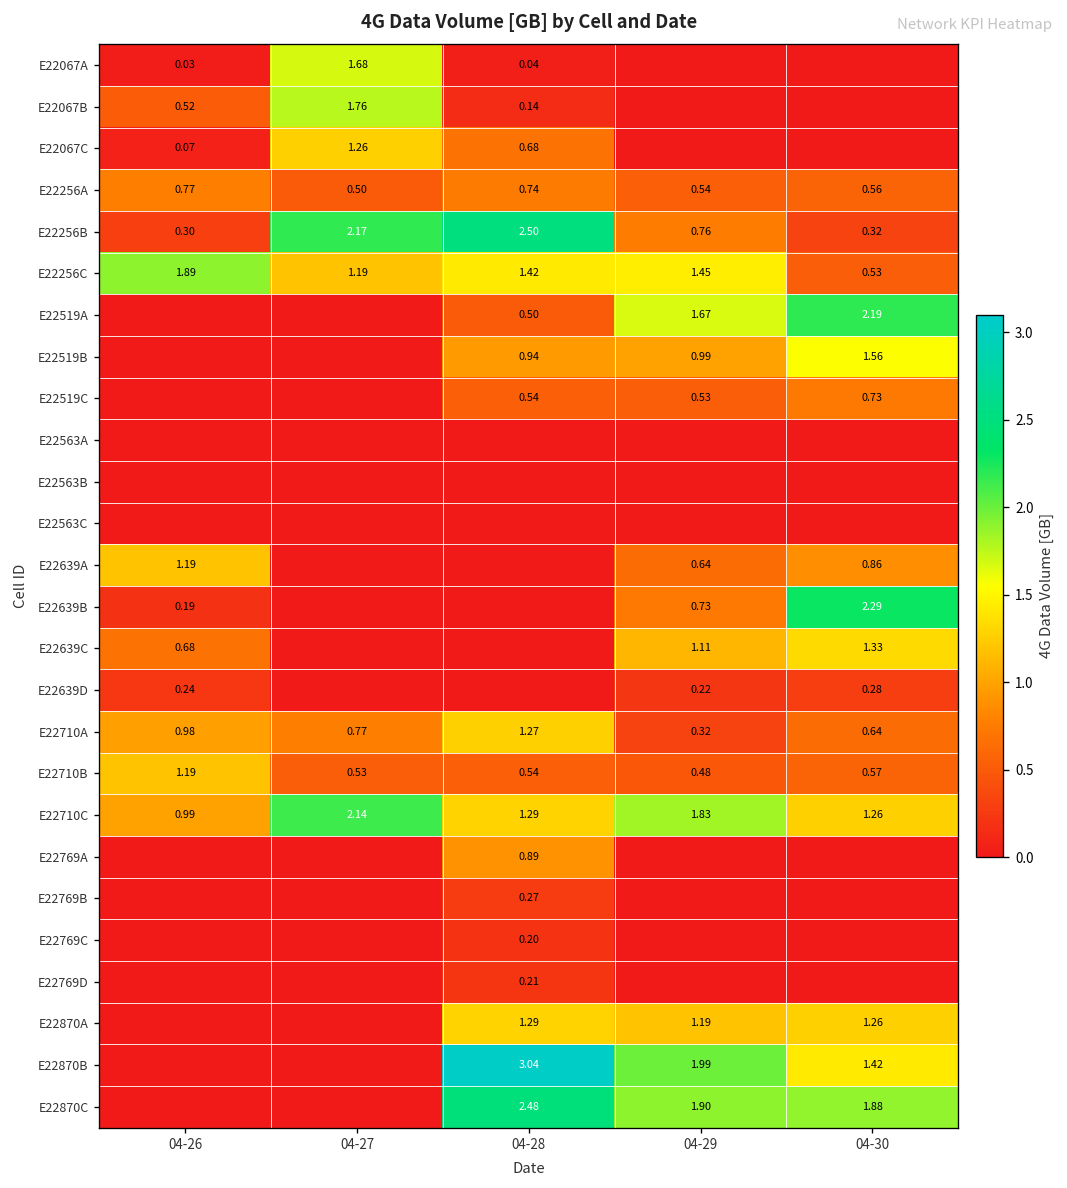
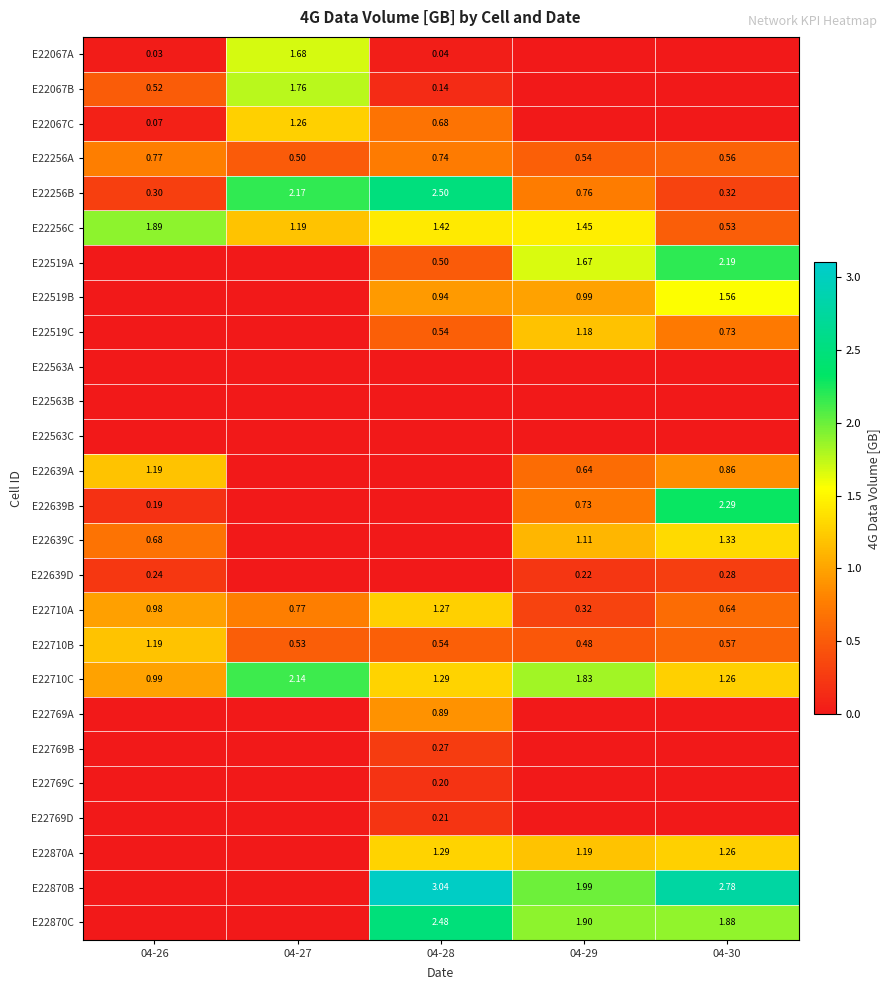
  {
    "E22067A": {
      "04-26": 0.03,
      "04-27": 1.68,
      "04-28": 0.04
    },
    "E22067B": {
      "04-26": 0.52,
      "04-27": 1.76,
      "04-28": 0.14
    },
    "E22067C": {
      "04-26": 0.07,
      "04-27": 1.26,
      "04-28": 0.68
    },
    "E22256A": {
      "04-26": 0.77,
      "04-27": 0.50,
      "04-28": 0.74,
      "04-29": 0.54,
      "04-30": 0.56
    },
    "E22256B": {
      "04-26": 0.30,
      "04-27": 2.17,
      "04-28": 2.50,
      "04-29": 0.76,
      "04-30": 0.32
    },
    "E22256C": {
      "04-26": 1.89,
      "04-27": 1.19,
      "04-28": 1.42,
      "04-29": 1.45,
      "04-30": 0.53
    },
    "E22519A": {
      "04-28": 0.50,
      "04-29": 1.67,
      "04-30": 2.19
    },
    "E22519B": {
      "04-28": 0.94,
      "04-29": 0.99,
      "04-30": 1.56
    },
    "E22519C": {
      "04-28": 0.54,
-     "04-29": 0.53,
+     "04-29": 1.18,
      "04-30": 0.73
    },
    "E22639A": {
      "04-26": 1.19,
      "04-29": 0.64,
      "04-30": 0.86
    },
    "E22639B": {
      "04-26": 0.19,
      "04-29": 0.73,
      "04-30": 2.29
    },
    "E22639C": {
      "04-26": 0.68,
      "04-29": 1.11,
      "04-30": 1.33
    },
    "E22639D": {
      "04-26": 0.24,
      "04-29": 0.22,
      "04-30": 0.28
    },
    "E22710A": {
      "04-26": 0.98,
      "04-27": 0.77,
      "04-28": 1.27,
      "04-29": 0.32,
      "04-30": 0.64
    },
    "E22710B": {
      "04-26": 1.19,
      "04-27": 0.53,
      "04-28": 0.54,
      "04-29": 0.48,
      "04-30": 0.57
    },
    "E22710C": {
      "04-26": 0.99,
      "04-27": 2.14,
      "04-28": 1.29,
      "04-29": 1.83,
      "04-30": 1.26
    },
    "E22769A": {
      "04-28": 0.89
    },
    "E22769B": {
      "04-28": 0.27
    },
    "E22769C": {
      "04-28": 0.20
    },
    "E22769D": {
      "04-28": 0.21
    },
    "E22870A": {
      "04-28": 1.29,
      "04-29": 1.19,
      "04-30": 1.26
    },
    "E22870B": {
      "04-28": 3.04,
      "04-29": 1.99,
-     "04-30": 1.42
+     "04-30": 2.78
    },
    "E22870C": {
      "04-28": 2.48,
      "04-29": 1.90,
      "04-30": 1.88
    }
  }
